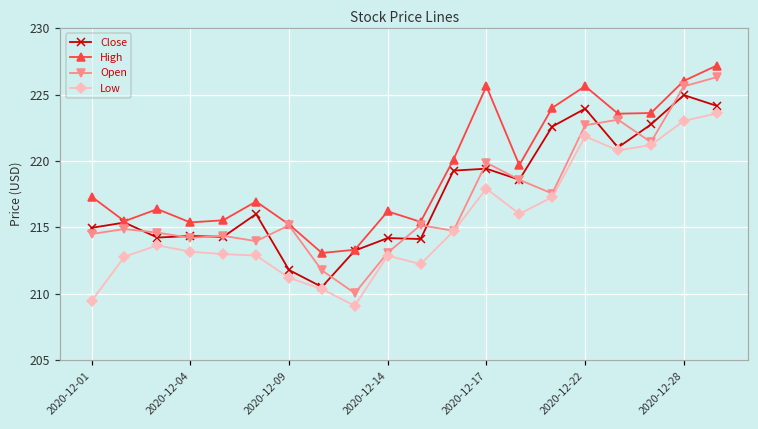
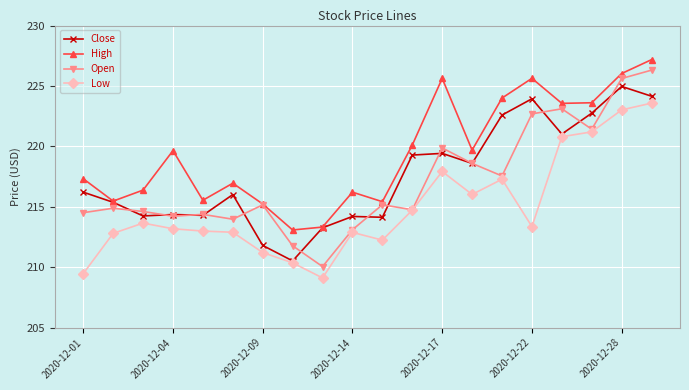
  {
    "Close": {
-     "2020-12-01": 215.0,
+     "2020-12-01": 216.2,
      "2020-12-09": 211.8,
      "2020-12-14": 214.2,
      "2020-12-17": 219.4,
      "2020-12-22": 223.9,
      "2020-12-28": 225.0
    },
    "High": {
      "2020-12-01": 217.3,
-     "2020-12-04": 215.4,
+     "2020-12-04": 219.6,
      "2020-12-14": 216.2,
      "2020-12-17": 225.6,
      "2020-12-22": 225.6,
      "2020-12-28": 226.0
    },
    "Open": {
      "2020-12-01": 214.5,
      "2020-12-14": 213.1,
      "2020-12-17": 219.9,
      "2020-12-22": 222.7,
      "2020-12-28": 225.6
    },
    "Low": {
      "2020-12-01": 209.5,
      "2020-12-04": 213.2,
      "2020-12-09": 211.2,
      "2020-12-14": 212.9,
      "2020-12-17": 217.9,
-     "2020-12-22": 221.9,
+     "2020-12-22": 213.4,
      "2020-12-28": 223.0
    }
  }
